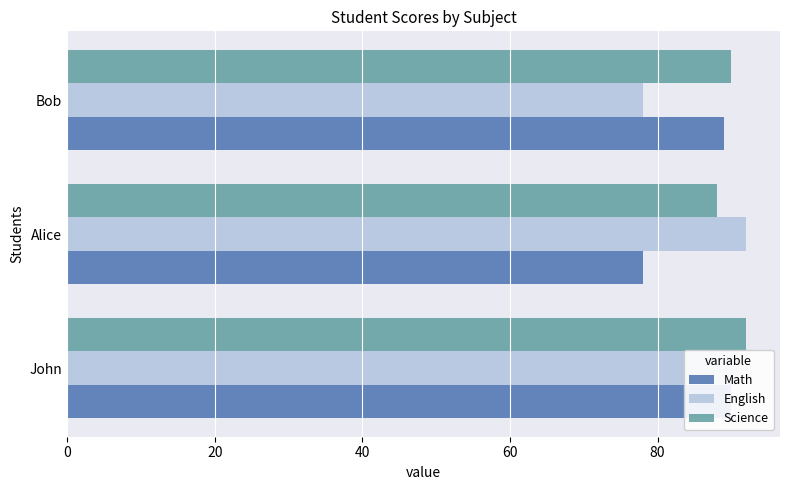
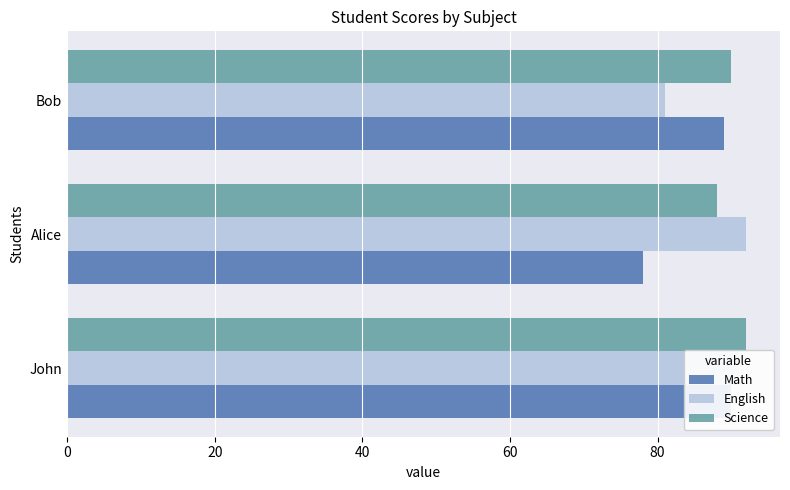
  {
    "English": {
-     "Bob": 78,
+     "Bob": 81,
      "Alice": 92
    }
  }
